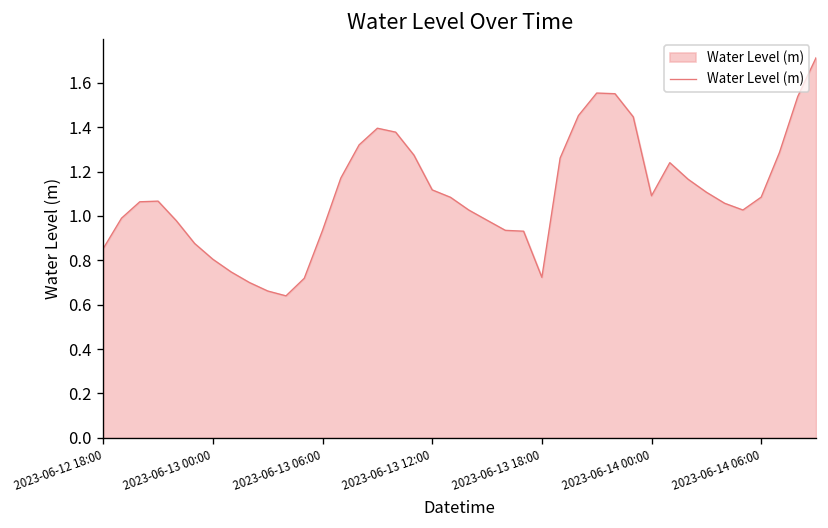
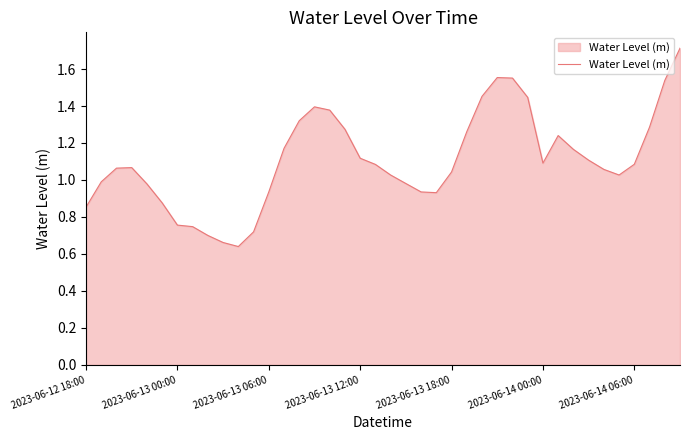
  {
    "2023-06-12 18:00": 0.85,
-   "2023-06-13 00:00": 0.80,
+   "2023-06-13 00:00": 0.76,
    "2023-06-13 06:00": 0.94,
    "2023-06-13 12:00": 1.12,
-   "2023-06-13 18:00": 0.72,
+   "2023-06-13 18:00": 1.04,
    "2023-06-14 00:00": 1.09,
    "2023-06-14 06:00": 1.08
  }
